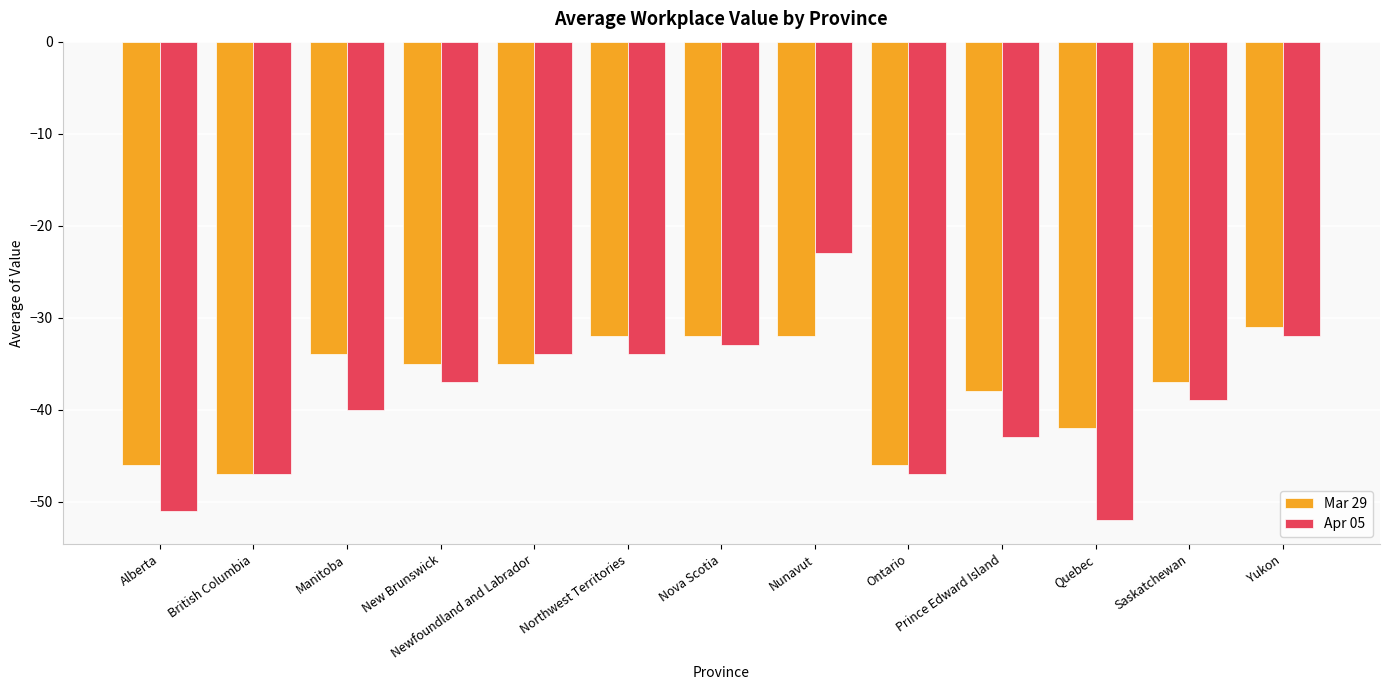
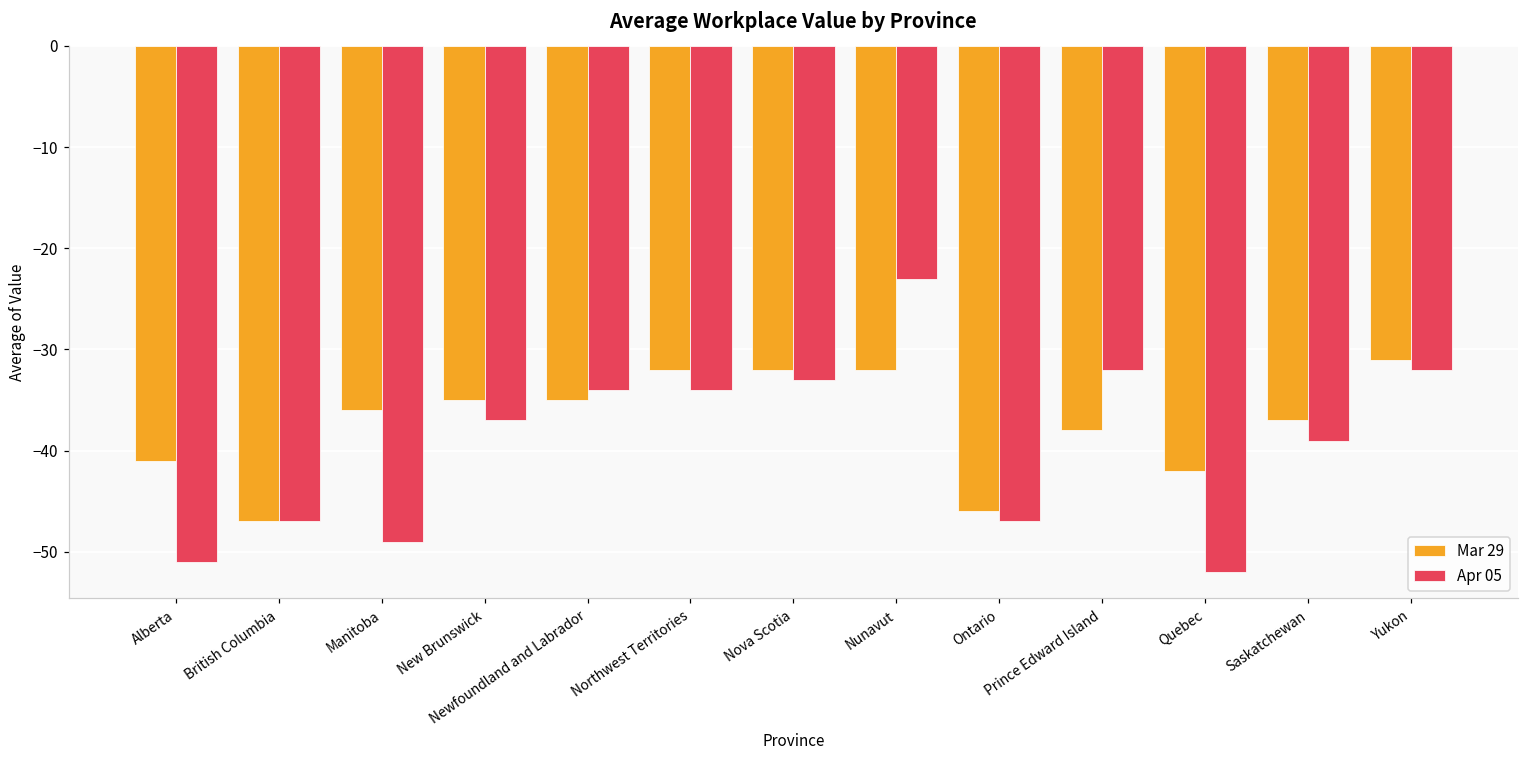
  {
    "Mar 29": {
-     "Alberta": -46,
+     "Alberta": -41,
      "British Columbia": -47,
-     "Manitoba": -34,
+     "Manitoba": -36,
      "New Brunswick": -35,
      "Newfoundland and Labrador": -35,
      "Northwest Territories": -32,
      "Nova Scotia": -32,
      "Nunavut": -32,
      "Ontario": -46,
      "Prince Edward Island": -38,
      "Quebec": -42,
      "Saskatchewan": -37,
      "Yukon": -31
    },
    "Apr 05": {
      "Alberta": -51,
      "British Columbia": -47,
-     "Manitoba": -40,
+     "Manitoba": -49,
      "New Brunswick": -37,
      "Newfoundland and Labrador": -34,
      "Northwest Territories": -34,
      "Nova Scotia": -33,
      "Nunavut": -23,
      "Ontario": -47,
-     "Prince Edward Island": -43,
+     "Prince Edward Island": -32,
      "Quebec": -52,
      "Saskatchewan": -39,
      "Yukon": -32
    }
  }
